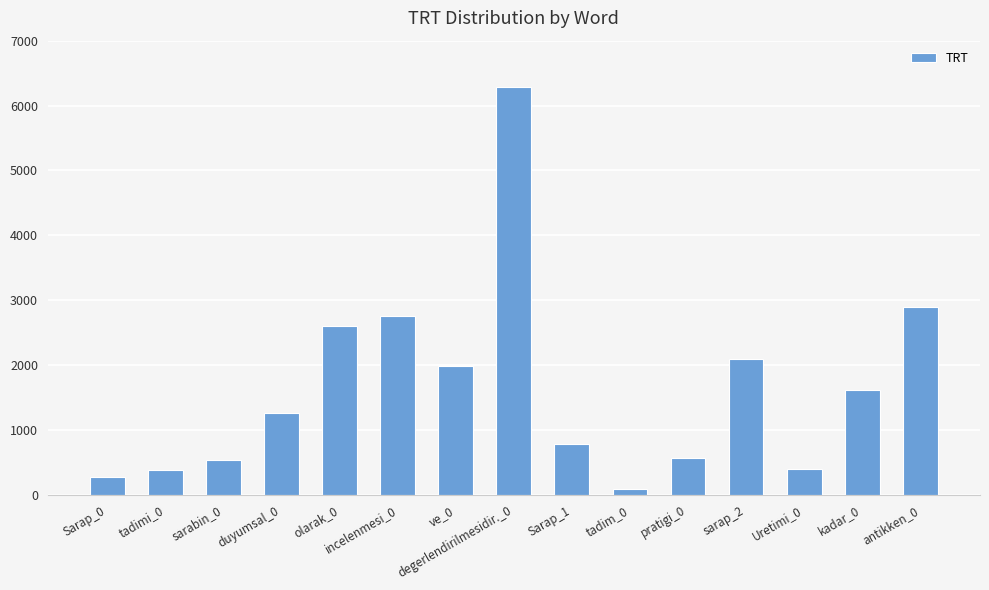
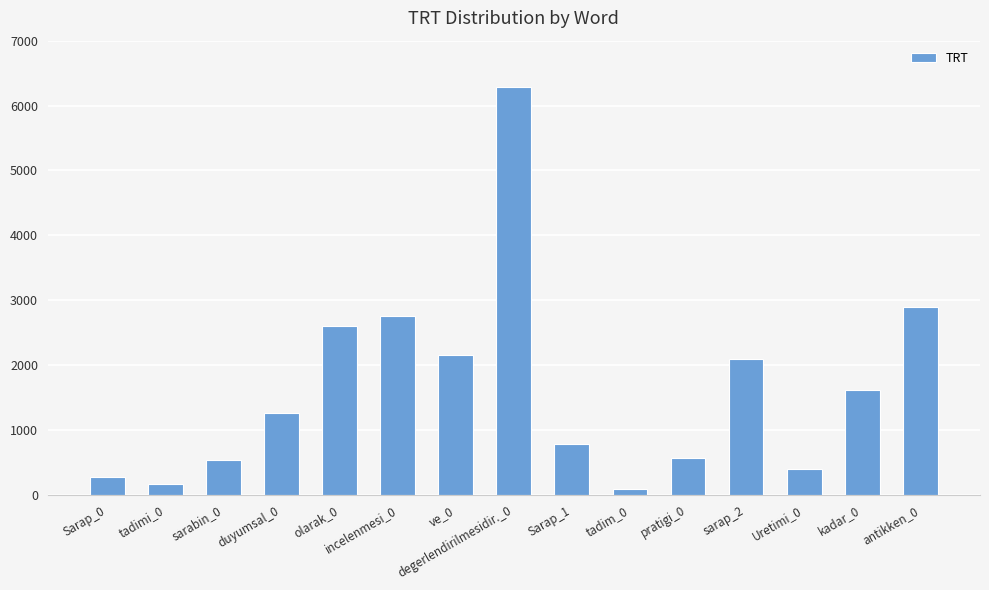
  {
    "Sarap_0": 300,
-   "tadimi_0": 400,
+   "tadimi_0": 200,
    "sarabin_0": 500,
    "duyumsal_0": 1300,
    "olarak_0": 2600,
    "incelenmesi_0": 2800,
-   "ve_0": 2000,
+   "ve_0": 2200,
    "degerlendirilmesidir._0": 6300,
    "Sarap_1": 800,
    "tadim_0": 100,
    "pratigi_0": 600,
    "sarap_2": 2100,
    "Uretimi_0": 400,
    "kadar_0": 1600,
    "antikken_0": 2900
  }
